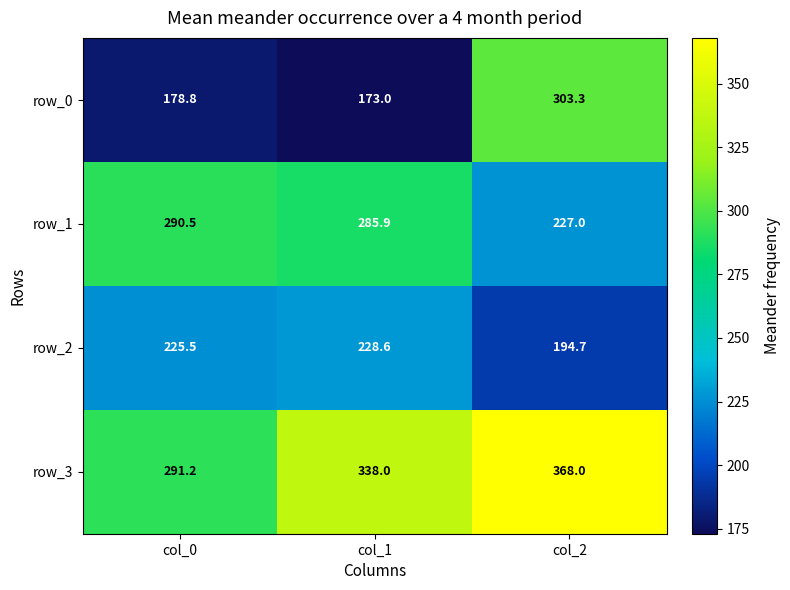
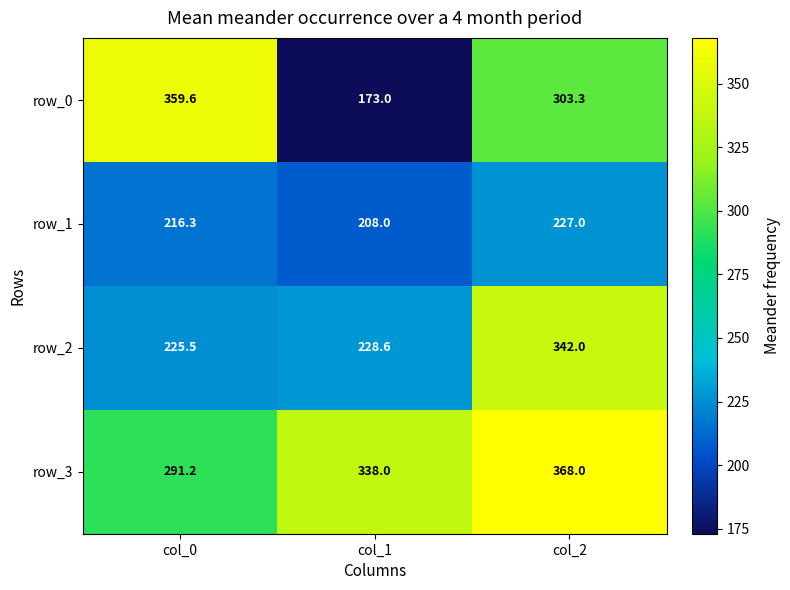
  {
    "row_0": {
-     "col_0": 178.8,
+     "col_0": 359.6,
      "col_1": 173.0,
      "col_2": 303.3
    },
    "row_1": {
-     "col_0": 290.5,
-     "col_1": 285.9,
+     "col_0": 216.3,
+     "col_1": 208.0,
      "col_2": 227.0
    },
    "row_2": {
      "col_0": 225.5,
      "col_1": 228.6,
-     "col_2": 194.7
+     "col_2": 342.0
    },
    "row_3": {
      "col_0": 291.2,
      "col_1": 338.0,
      "col_2": 368.0
    }
  }
